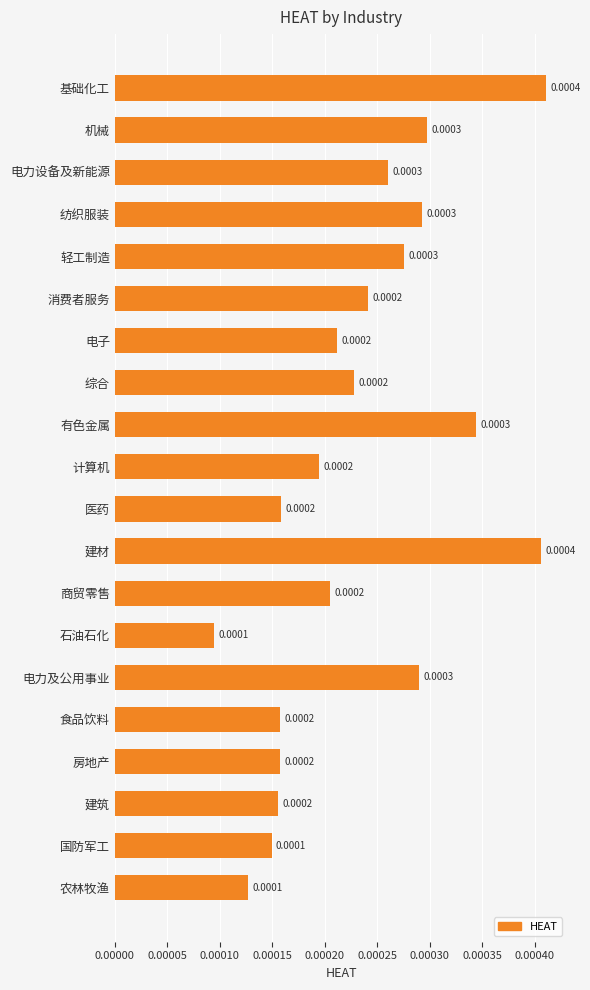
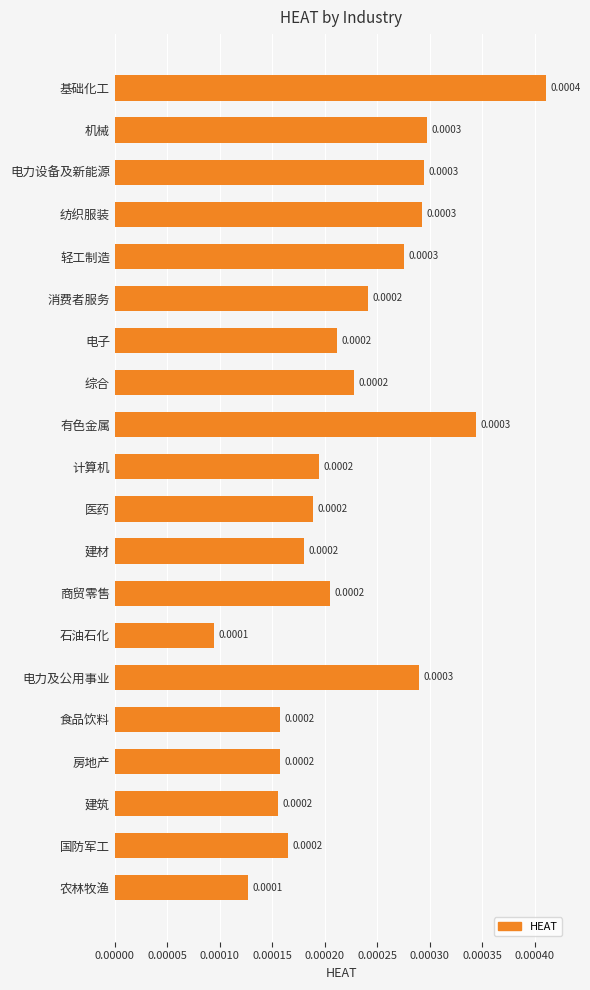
  {
    "基础化工": 0.0004,
    "机械": 0.0003,
-   "电力设备及新能源": 0.000260,
+   "电力设备及新能源": 0.000295,
    "纺织服装": 0.0003,
    "轻工制造": 0.0003,
    "消费者服务": 0.0002,
    "电子": 0.0002,
    "综合": 0.0002,
    "有色金属": 0.0003,
    "计算机": 0.0002,
-   "医药": 0.000159,
-   "建材": 0.0004,
+   "医药": 0.000189,
+   "建材": 0.0002,
    "商贸零售": 0.0002,
    "石油石化": 0.0001,
    "电力及公用事业": 0.0003,
    "食品饮料": 0.0002,
    "房地产": 0.0002,
    "建筑": 0.0002,
-   "国防军工": 0.0001,
+   "国防军工": 0.0002,
    "农林牧渔": 0.0001
  }
